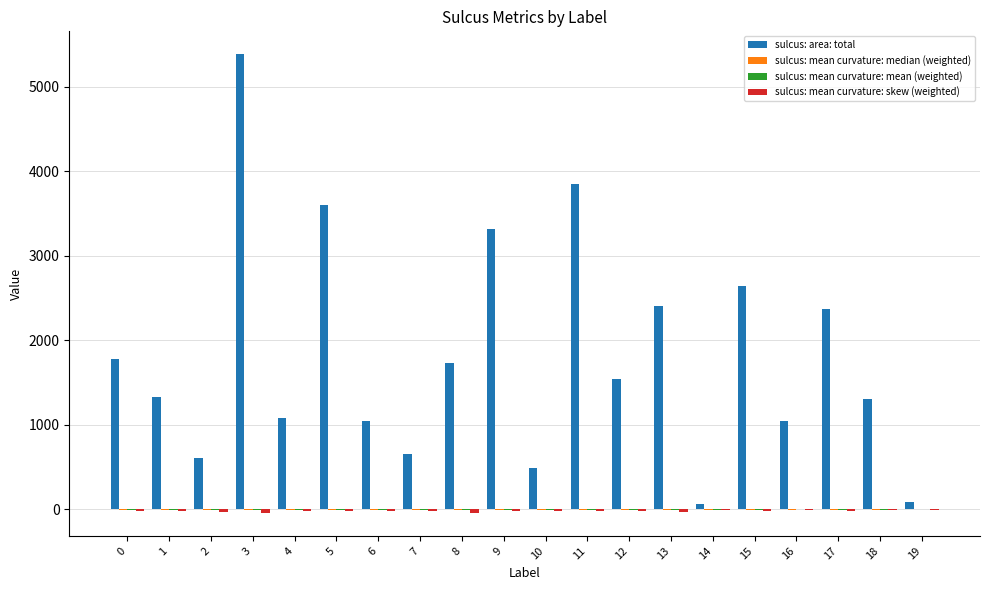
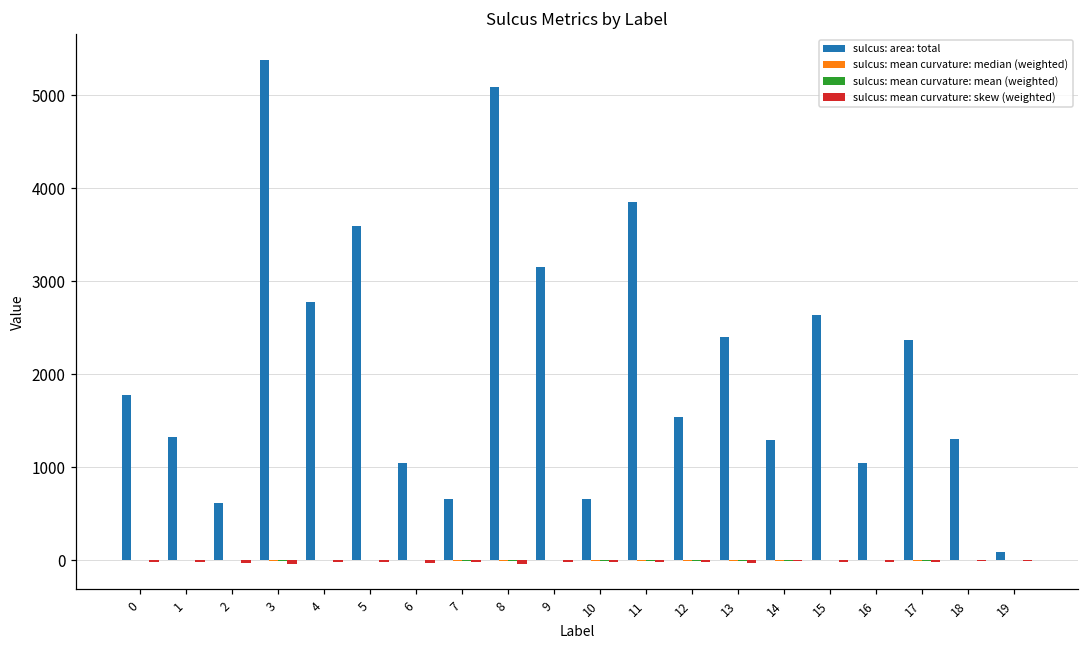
  {
    "sulcus: area: total": {
      "0": 1800,
      "1": 1300,
      "2": 600,
      "3": 5400,
-     "4": 1100,
+     "4": 2800,
      "5": 3600,
      "6": 1000,
      "7": 700,
-     "8": 1700,
-     "9": 3300,
-     "10": 500,
+     "8": 5100,
+     "9": 3200,
+     "10": 700,
      "11": 3800,
      "12": 1500,
      "13": 2400,
-     "14": 100,
+     "14": 1300,
      "15": 2600,
      "16": 1000,
      "17": 2400,
      "18": 1300,
      "19": 100
    },
    "sulcus: mean curvature: skew (weighted)": {
      "3": 0,
      "8": 0,
      "13": 0
    }
  }
